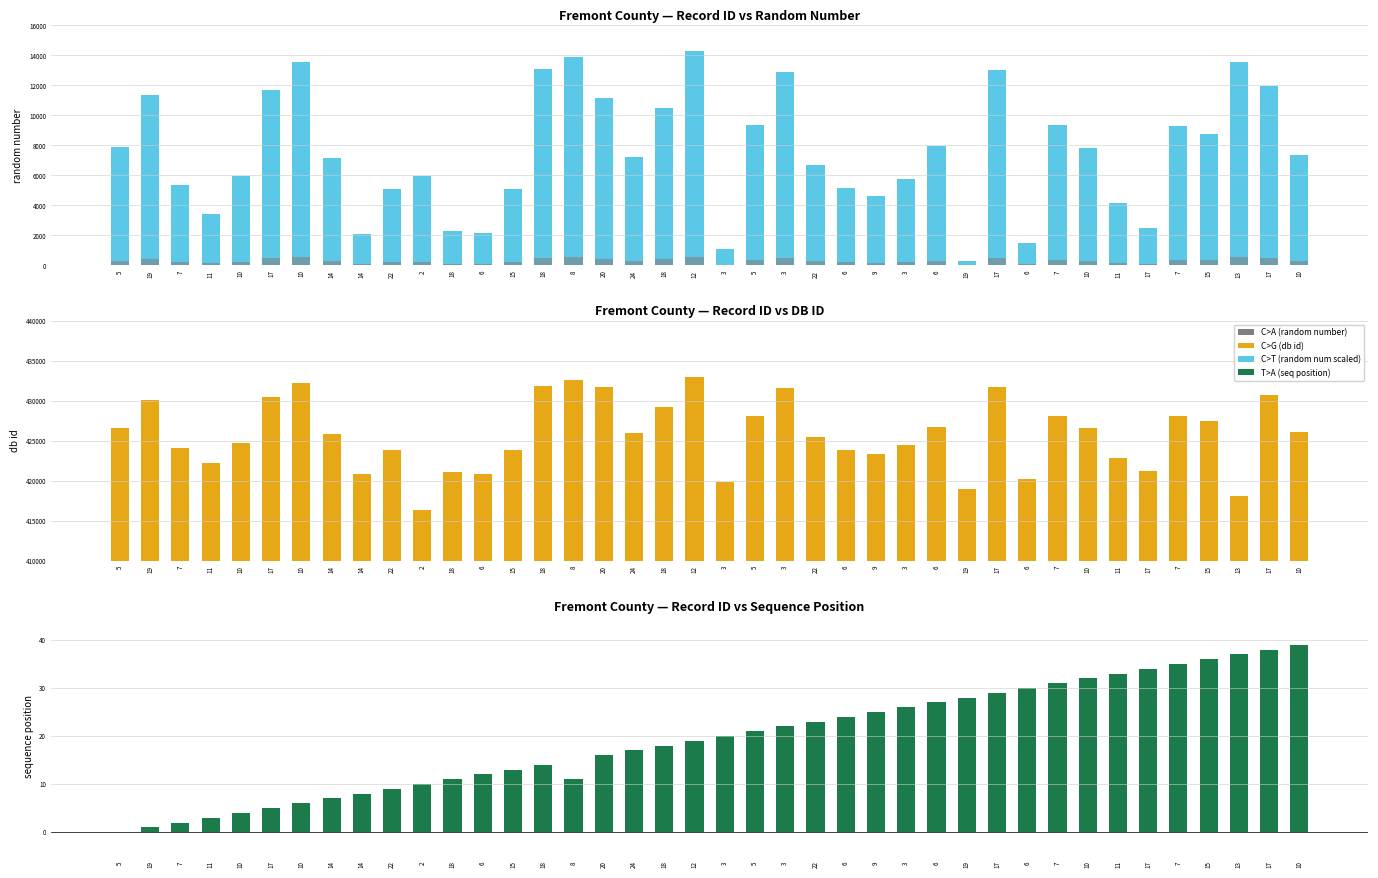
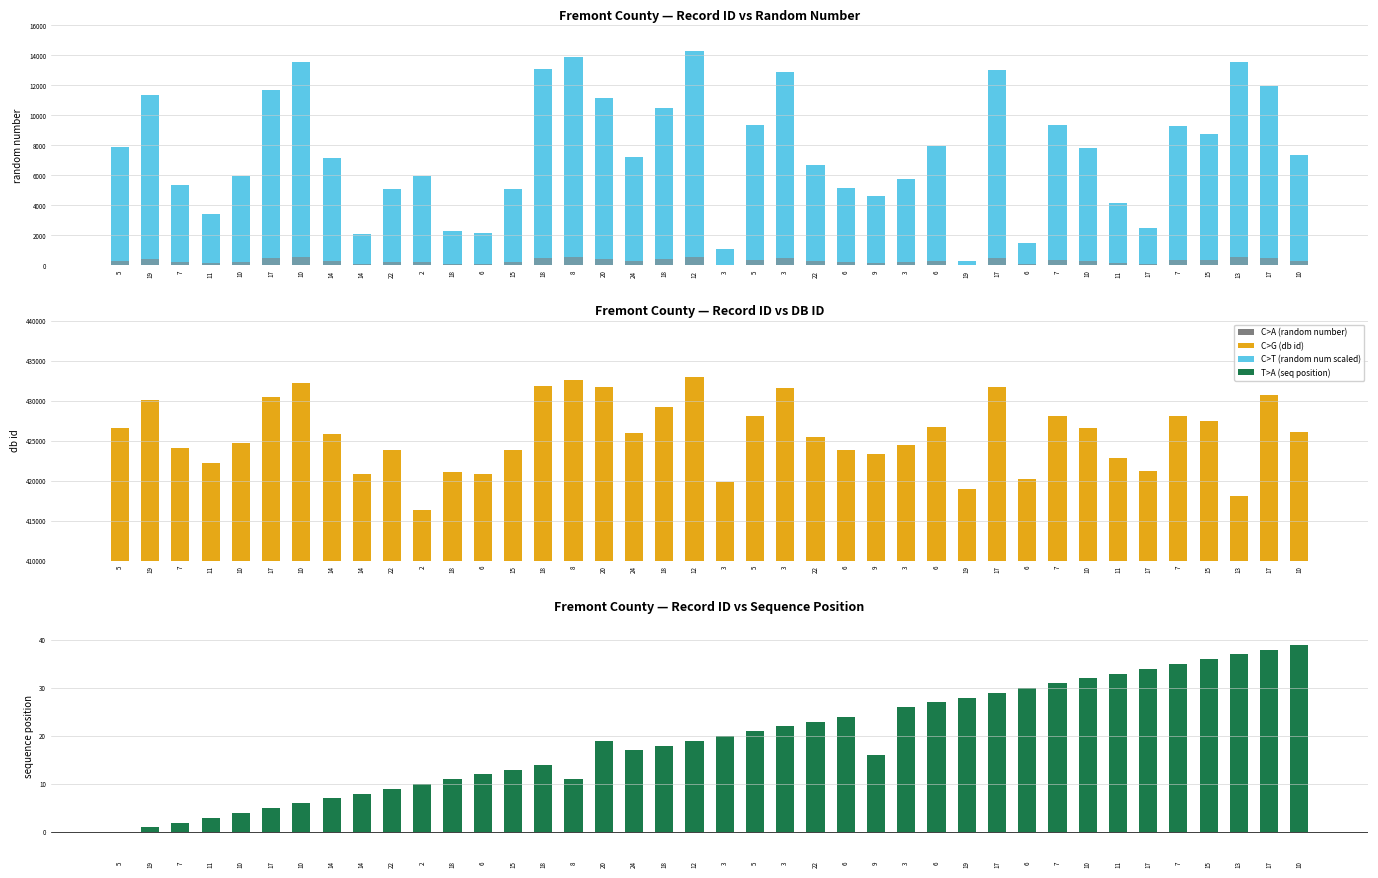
  {
    "Fremont County — Record ID vs DB ID": {
      "2": 416000,
      "8": 433000,
      "20": 432000,
      "24": 426000,
      "12": 433000,
      "9": 423000,
      "13": 418000
    },
    "Fremont County — Record ID vs Sequence Position": {
      "2": 10,
      "8": 11,
-     "20": 16,
+     "20": 19,
      "24": 17,
      "12": 19,
-     "9": 25,
+     "9": 16,
      "13": 37
    }
  }
